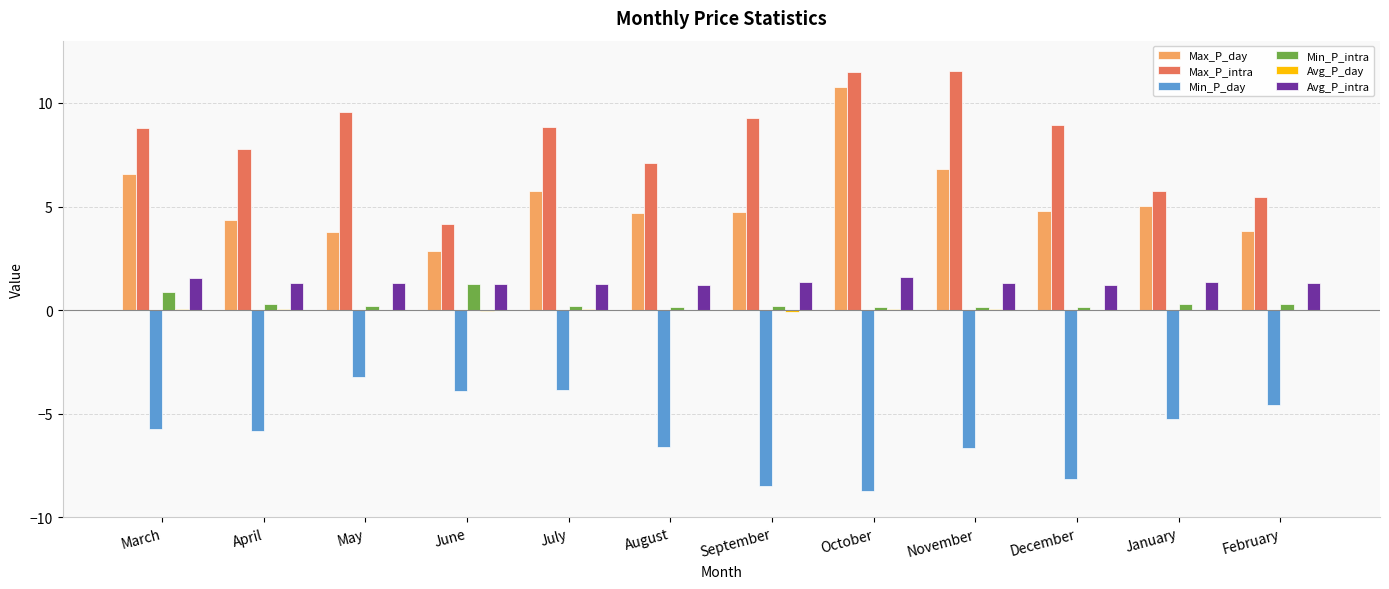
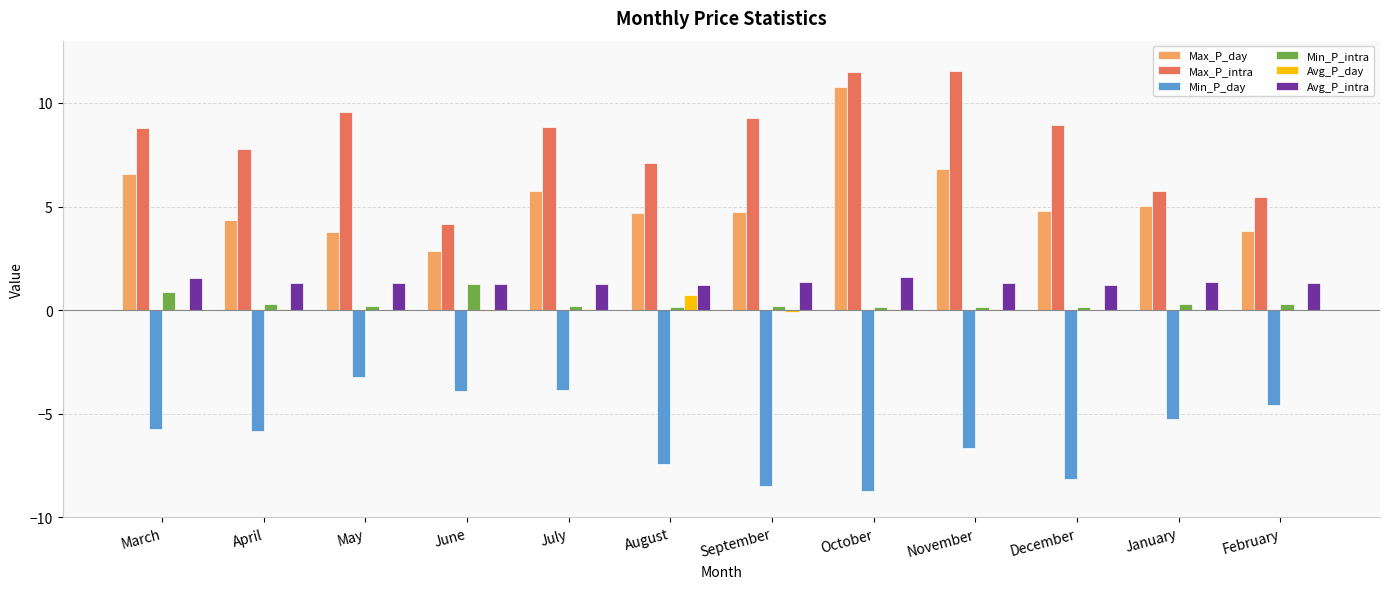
  {
    "Min_P_day": {
      "March": -5.7,
      "April": -5.8,
      "May": -3.2,
      "June": -3.9,
      "July": -3.8,
-     "August": -6.6,
+     "August": -7.4,
      "September": -8.5,
      "October": -8.7,
      "November": -6.6,
      "December": -8.1,
      "January": -5.2,
      "February": -4.6
    },
    "Min_P_intra": {
      "March": 0.9,
      "April": 0.3,
      "May": 0.2,
      "June": 1.2,
      "July": 0.2,
      "August": 0.2,
      "September": 0.2,
      "October": 0.2,
      "November": 0.1,
      "December": 0.2,
      "January": 0.3,
      "February": 0.3
    },
    "Avg_P_day": {
-     "August": 0.0
+     "August": 0.7
    },
    "Avg_P_intra": {
      "March": 1.5,
      "April": 1.3,
      "May": 1.3,
      "June": 1.2,
      "July": 1.2,
      "August": 1.2,
      "September": 1.4,
      "October": 1.6,
      "November": 1.3,
      "December": 1.2,
      "January": 1.3,
      "February": 1.3
    }
  }
